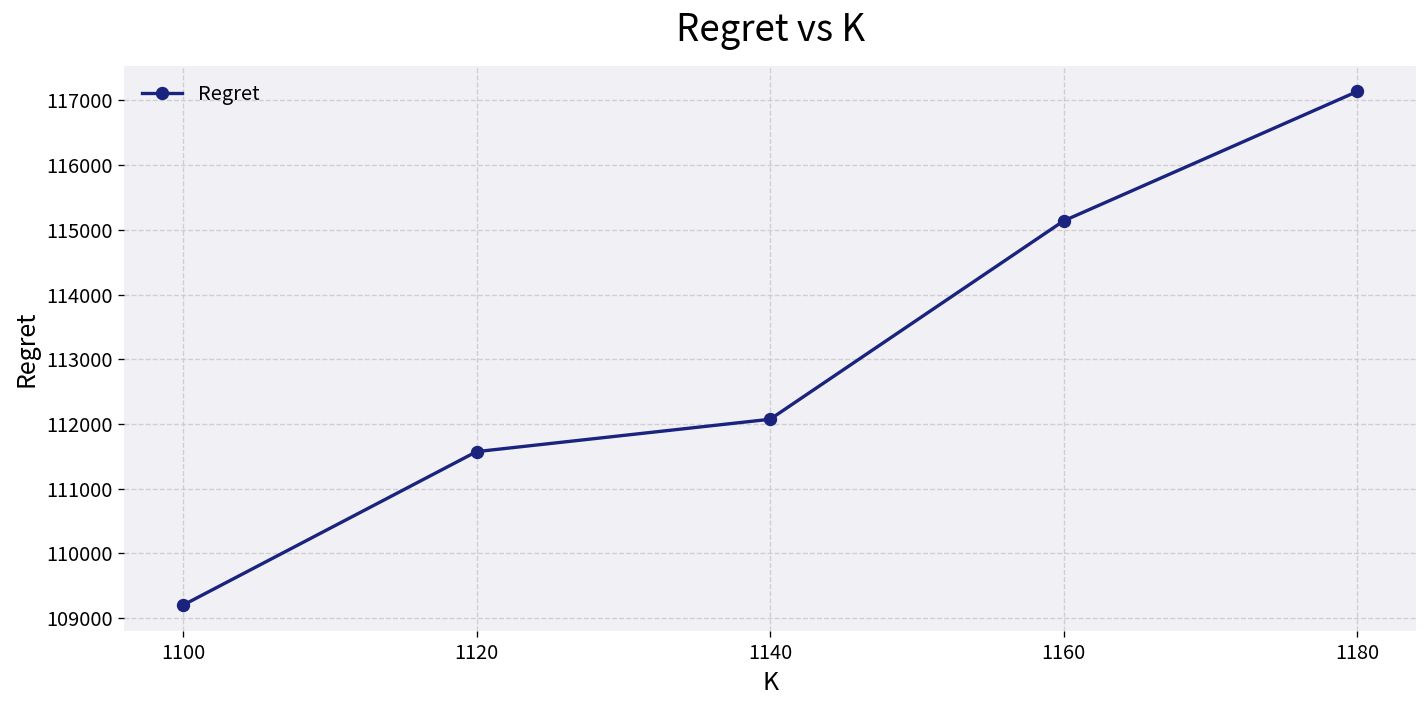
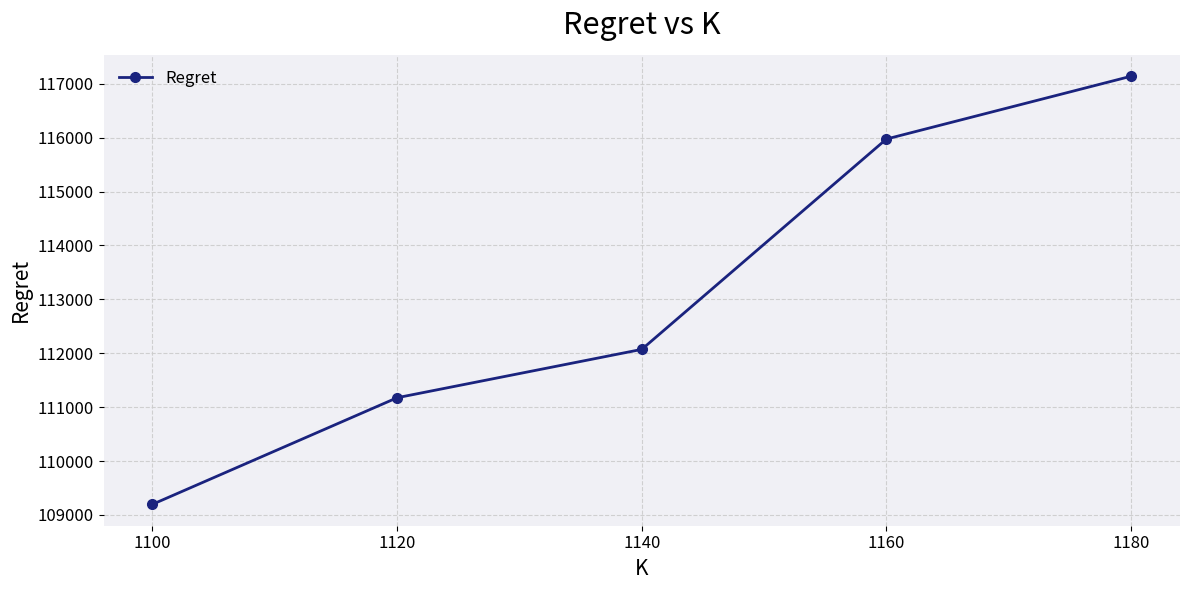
  {
    "1100": 109200,
-   "1120": 111600,
+   "1120": 111200,
    "1140": 112100,
-   "1160": 115100,
+   "1160": 116000,
    "1180": 117100
  }
